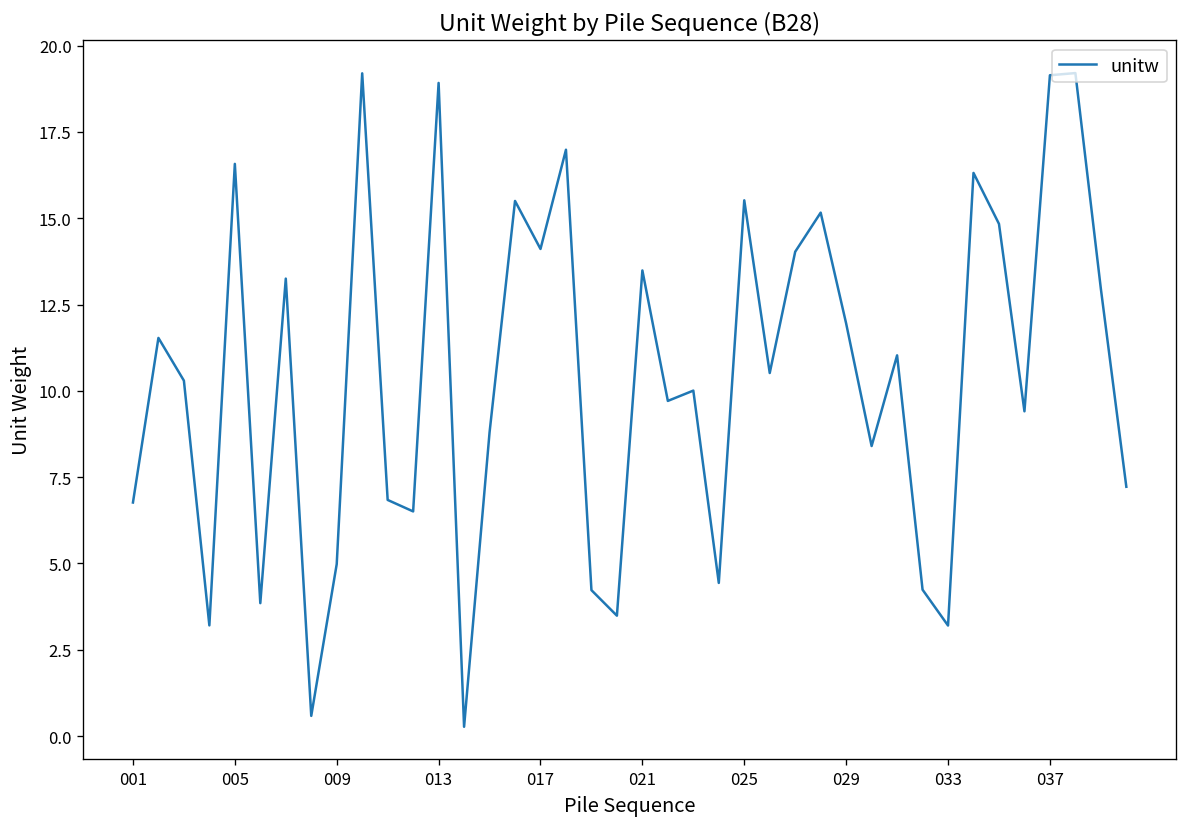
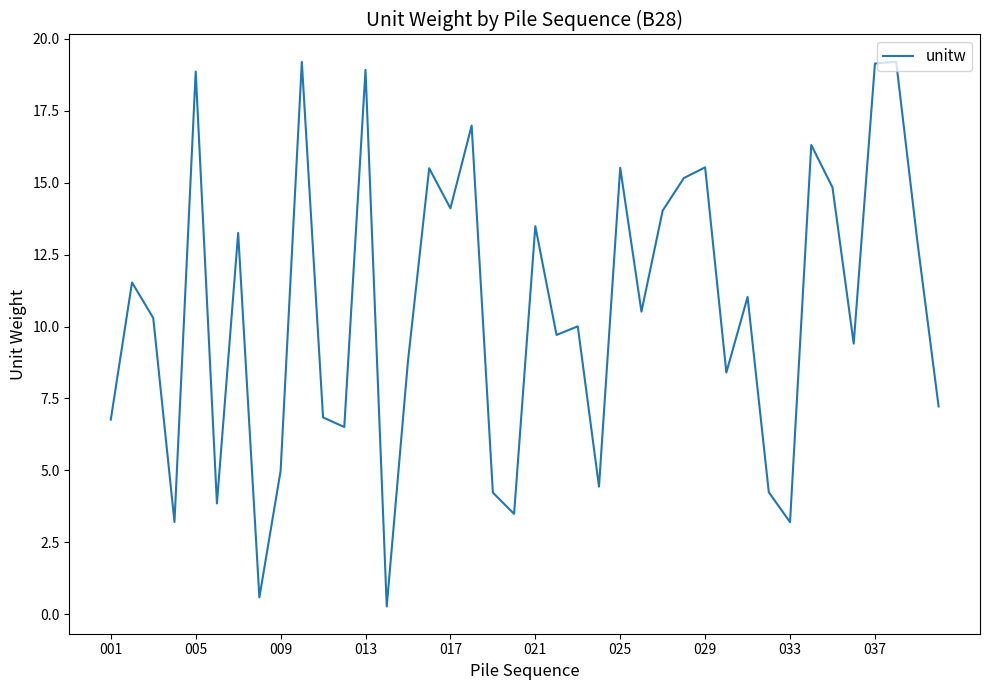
  {
    "001": 6.8,
-   "005": 16.6,
+   "005": 18.9,
    "009": 5.0,
    "013": 18.9,
    "017": 14.1,
    "021": 13.5,
    "025": 15.5,
-   "029": 12.0,
+   "029": 15.5,
    "033": 3.2,
    "037": 19.1
  }
